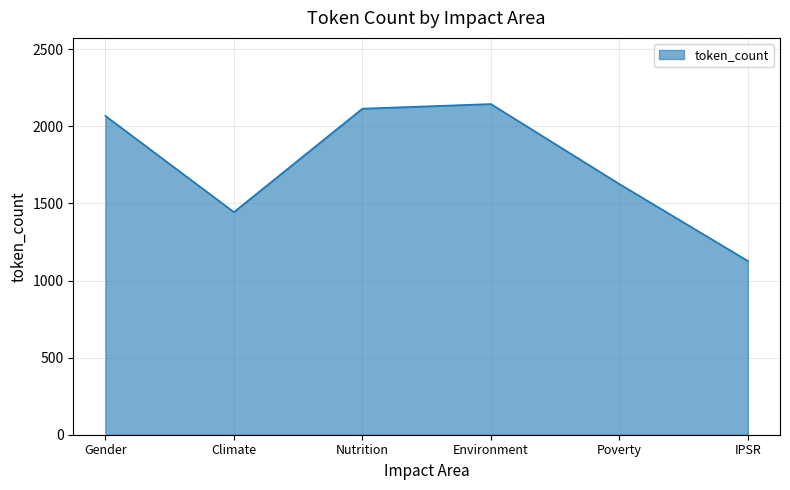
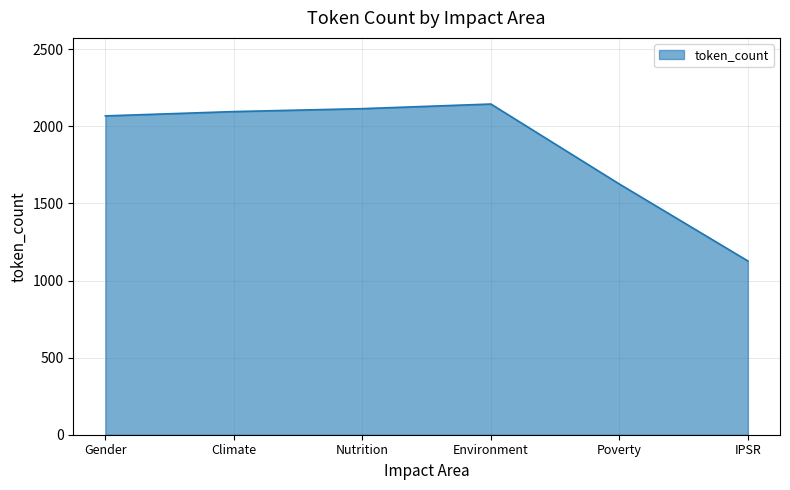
  {
    "Gender": 2070,
-   "Climate": 1440,
+   "Climate": 2100,
    "Nutrition": 2120,
    "Environment": 2150,
    "Poverty": 1630,
    "IPSR": 1130
  }
